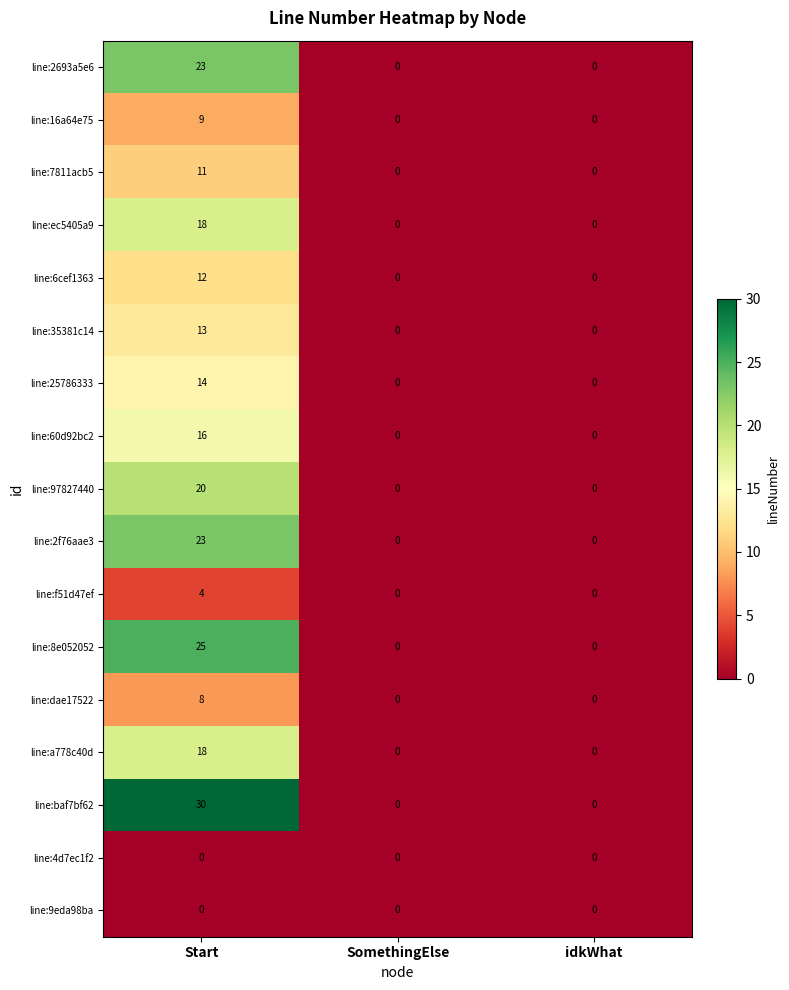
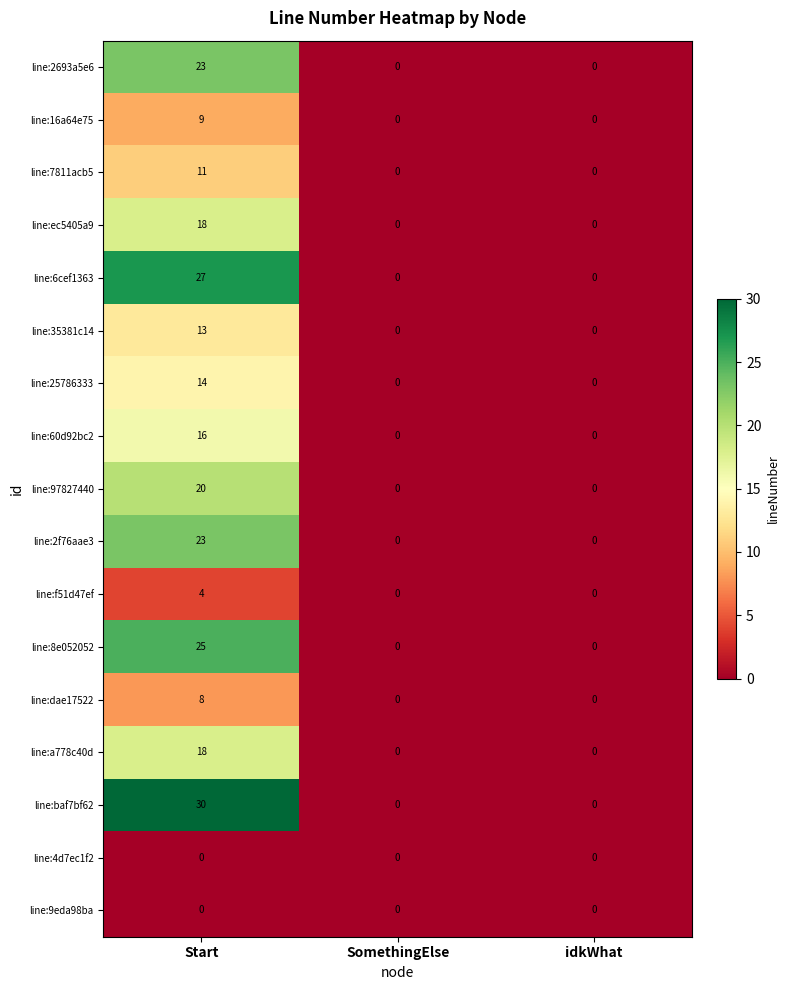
  {
    "line:2693a5e6": {
      "Start": 23,
      "SomethingElse": 0,
      "idkWhat": 0
    },
    "line:16a64e75": {
      "Start": 9,
      "SomethingElse": 0,
      "idkWhat": 0
    },
    "line:7811acb5": {
      "Start": 11,
      "SomethingElse": 0,
      "idkWhat": 0
    },
    "line:ec5405a9": {
      "Start": 18,
      "SomethingElse": 0,
      "idkWhat": 0
    },
    "line:6cef1363": {
-     "Start": 12,
+     "Start": 27,
      "SomethingElse": 0,
      "idkWhat": 0
    },
    "line:35381c14": {
      "Start": 13,
      "SomethingElse": 0,
      "idkWhat": 0
    },
    "line:25786333": {
      "Start": 14,
      "SomethingElse": 0,
      "idkWhat": 0
    },
    "line:60d92bc2": {
      "Start": 16,
      "SomethingElse": 0,
      "idkWhat": 0
    },
    "line:97827440": {
      "Start": 20,
      "SomethingElse": 0,
      "idkWhat": 0
    },
    "line:2f76aae3": {
      "Start": 23,
      "SomethingElse": 0,
      "idkWhat": 0
    },
    "line:f51d47ef": {
      "Start": 4,
      "SomethingElse": 0,
      "idkWhat": 0
    },
    "line:8e052052": {
      "Start": 25,
      "SomethingElse": 0,
      "idkWhat": 0
    },
    "line:dae17522": {
      "Start": 8,
      "SomethingElse": 0,
      "idkWhat": 0
    },
    "line:a778c40d": {
      "Start": 18,
      "SomethingElse": 0,
      "idkWhat": 0
    },
    "line:baf7bf62": {
      "Start": 30,
      "SomethingElse": 0,
      "idkWhat": 0
    },
    "line:4d7ec1f2": {
      "Start": 0,
      "SomethingElse": 0,
      "idkWhat": 0
    },
    "line:9eda98ba": {
      "Start": 0,
      "SomethingElse": 0,
      "idkWhat": 0
    }
  }
